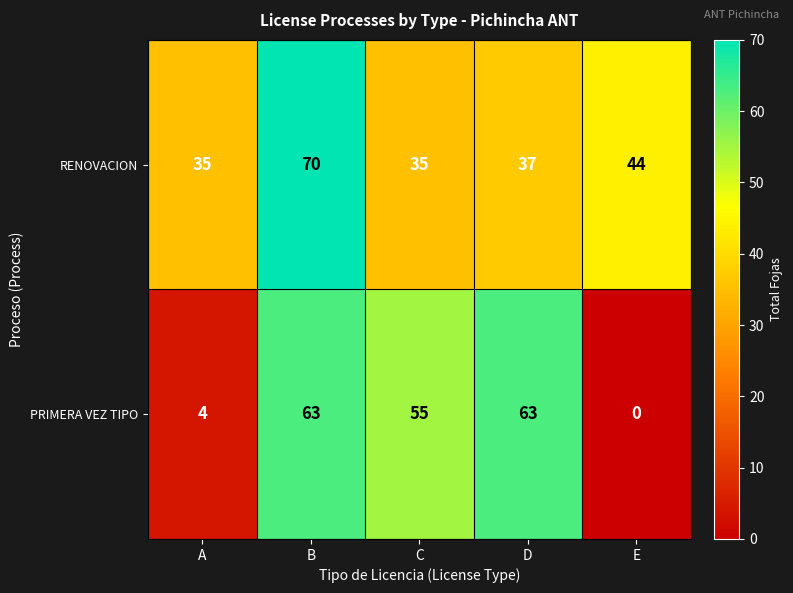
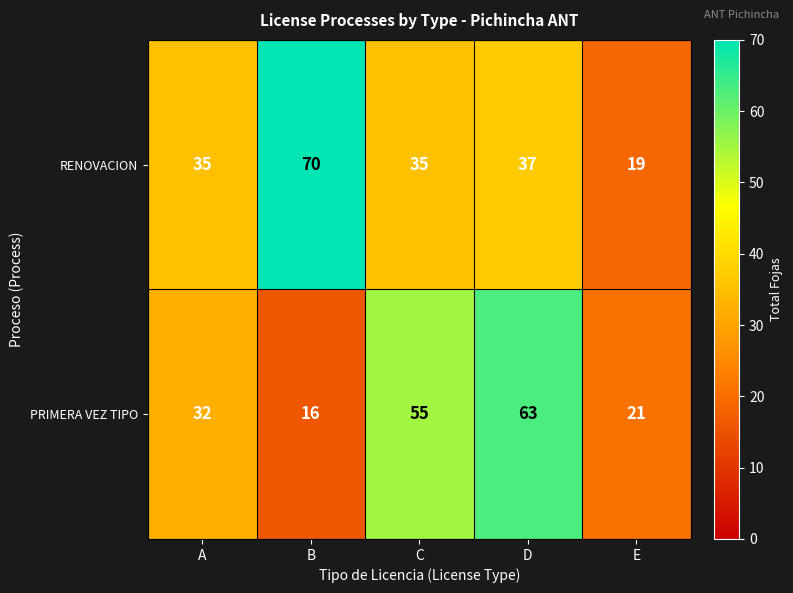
  {
    "RENOVACION": {
      "A": 35,
      "B": 70,
      "C": 35,
      "D": 37,
-     "E": 44
+     "E": 19
    },
    "PRIMERA VEZ TIPO": {
-     "A": 4,
-     "B": 63,
+     "A": 32,
+     "B": 16,
      "C": 55,
      "D": 63,
-     "E": 0
+     "E": 21
    }
  }
